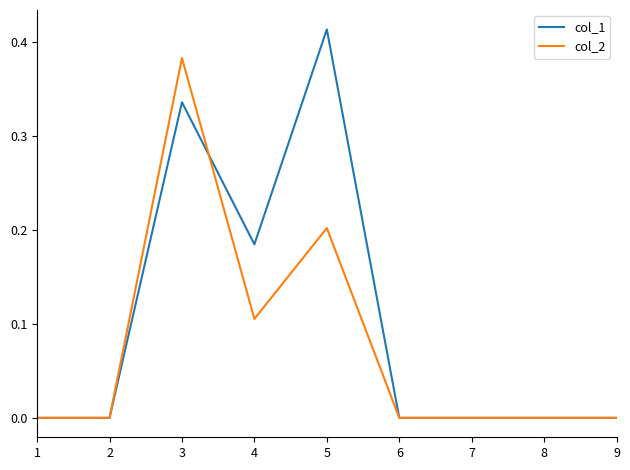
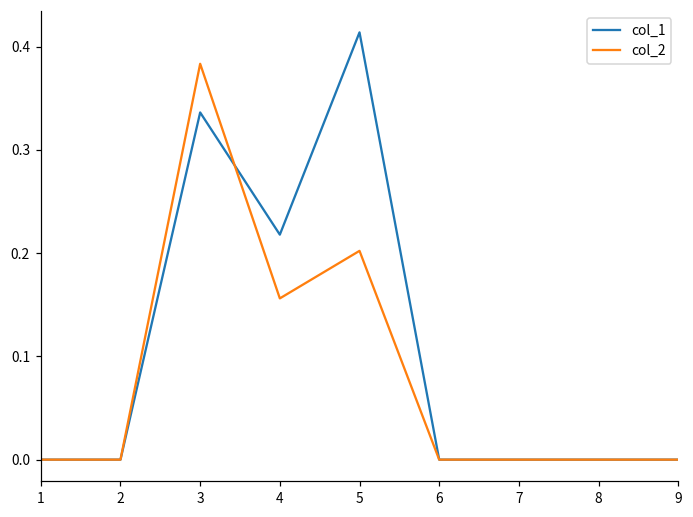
  {
    "col_1": {
      "3": 0.34,
-     "4": 0.18,
+     "4": 0.22,
      "5": 0.41
    },
    "col_2": {
      "3": 0.38,
-     "4": 0.11,
+     "4": 0.16,
      "5": 0.20
    }
  }
